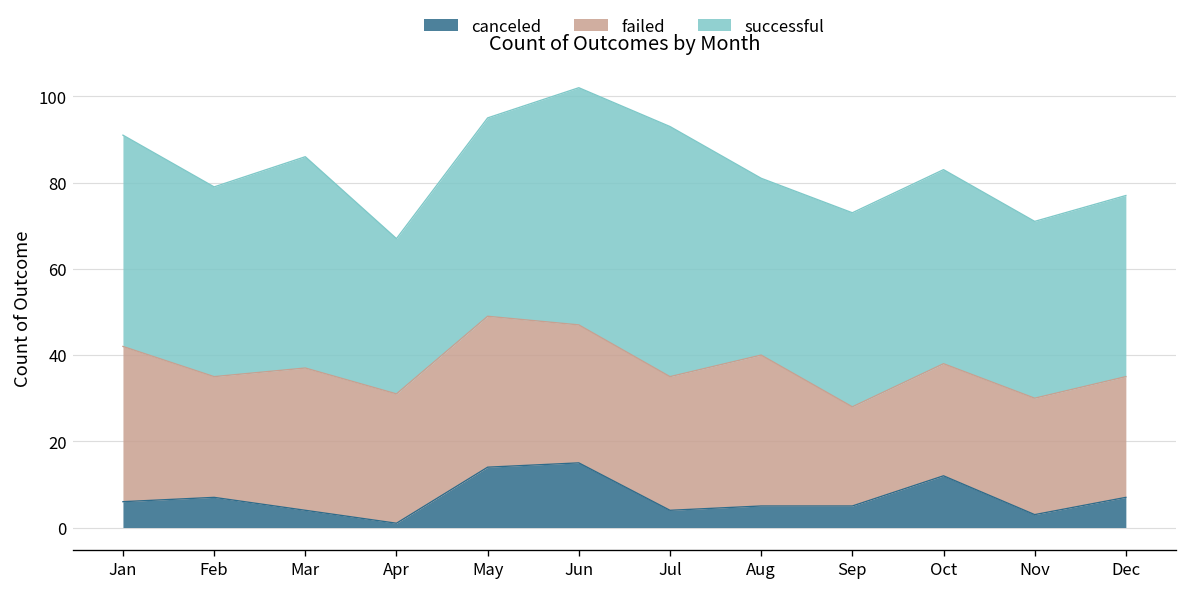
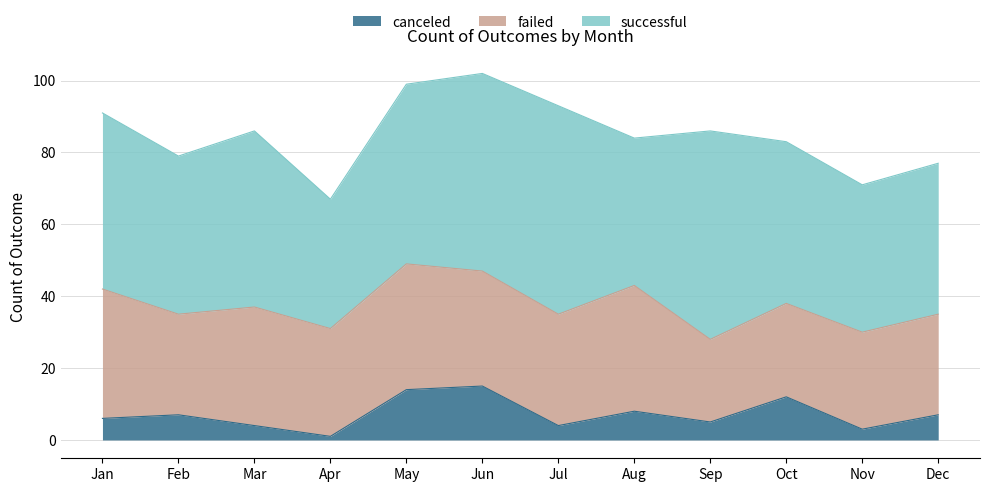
  {
    "canceled": {
      "Jan": 6,
      "Feb": 7,
      "Mar": 4,
      "Apr": 1,
      "May": 14,
      "Jun": 15,
      "Jul": 4,
-     "Aug": 5,
+     "Aug": 8,
      "Sep": 5,
      "Oct": 12,
      "Nov": 3,
      "Dec": 7
    },
    "failed": {
      "Jan": 36,
      "Feb": 28,
      "Mar": 33,
      "Apr": 30,
      "May": 35,
      "Jun": 32,
      "Jul": 31,
      "Aug": 35,
      "Sep": 23,
      "Oct": 26,
      "Nov": 27,
      "Dec": 28
    },
    "successful": {
      "Jan": 49,
      "Feb": 44,
      "Mar": 49,
      "Apr": 36,
-     "May": 46,
+     "May": 50,
      "Jun": 55,
      "Jul": 58,
      "Aug": 41,
-     "Sep": 45,
+     "Sep": 58,
      "Oct": 45,
      "Nov": 41,
      "Dec": 42
    }
  }
